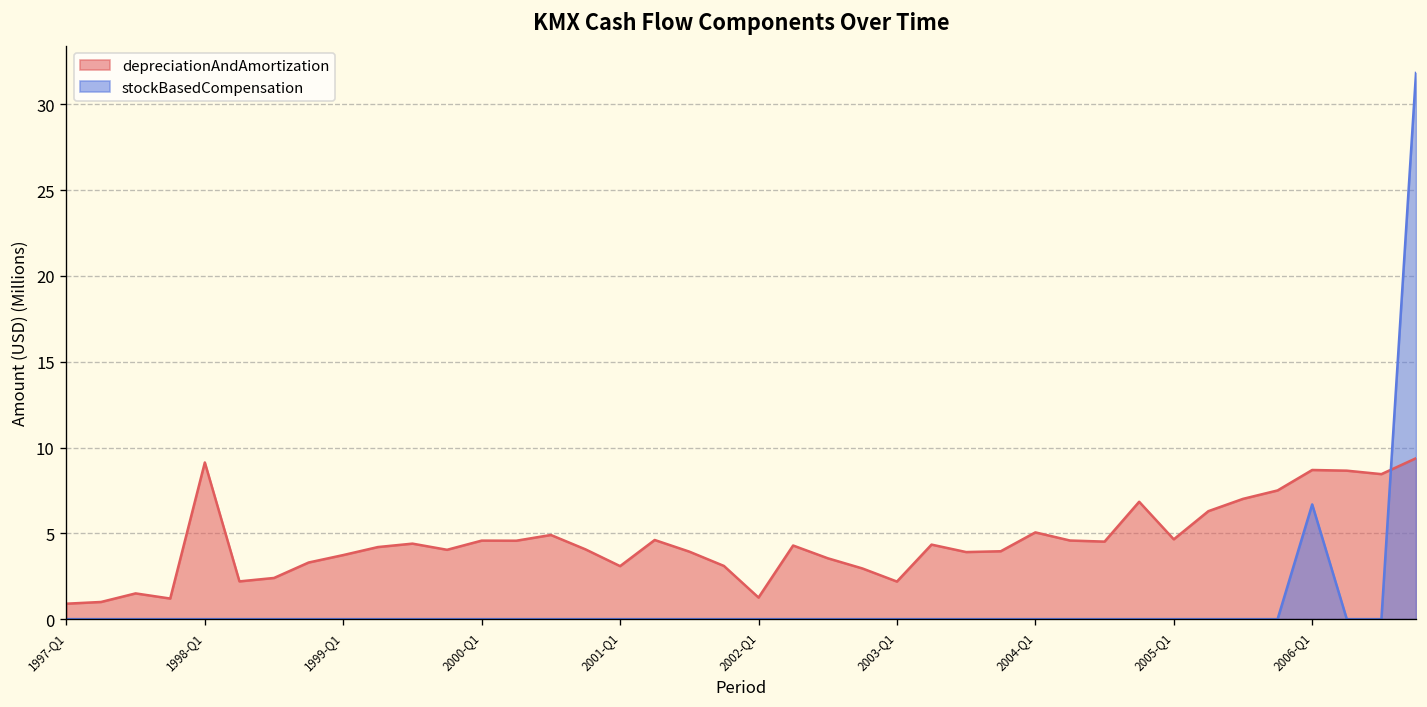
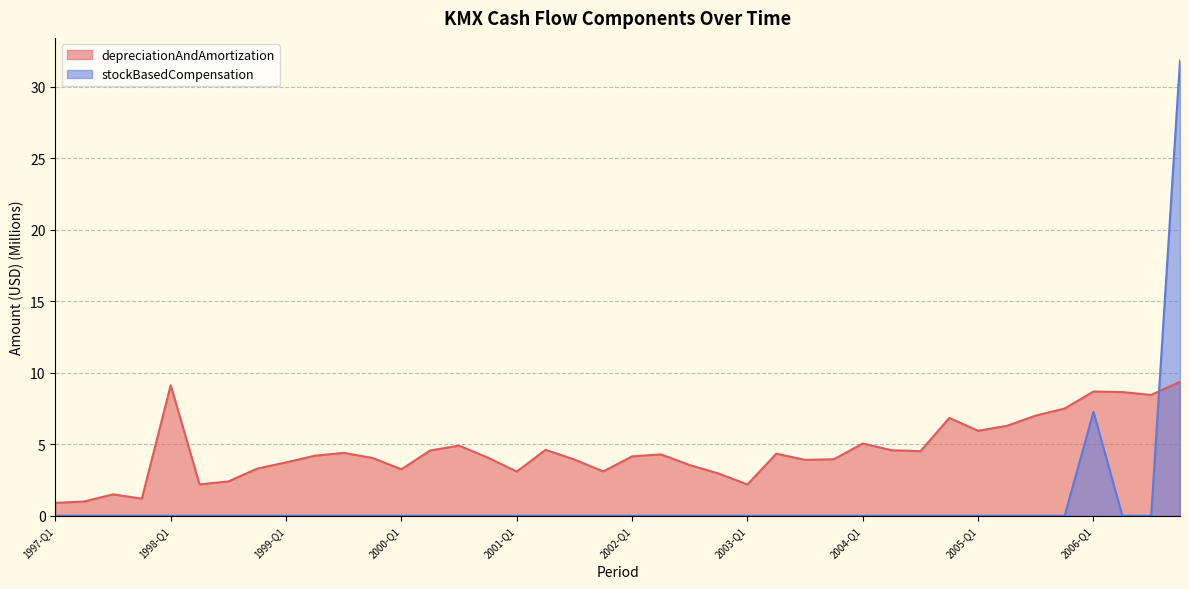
  {
    "depreciationAndAmortization": {
      "1997-Q1": 0.9,
      "1998-Q1": 9.1,
      "1999-Q1": 3.7,
-     "2000-Q1": 4.6,
+     "2000-Q1": 3.3,
      "2001-Q1": 3.1,
-     "2002-Q1": 1.3,
+     "2002-Q1": 4.2,
      "2003-Q1": 2.2,
      "2004-Q1": 5.1,
-     "2005-Q1": 4.7,
+     "2005-Q1": 5.9,
      "2006-Q1": 8.7
    },
    "stockBasedCompensation": {
      "1997-Q1": 0.0,
      "1998-Q1": 0.0,
      "1999-Q1": 0.0,
      "2000-Q1": 0.0,
      "2001-Q1": 0.0,
      "2002-Q1": 0.0,
      "2003-Q1": 0.0,
      "2004-Q1": 0.0,
      "2005-Q1": 0.0,
-     "2006-Q1": 6.7
+     "2006-Q1": 7.3
    }
  }
